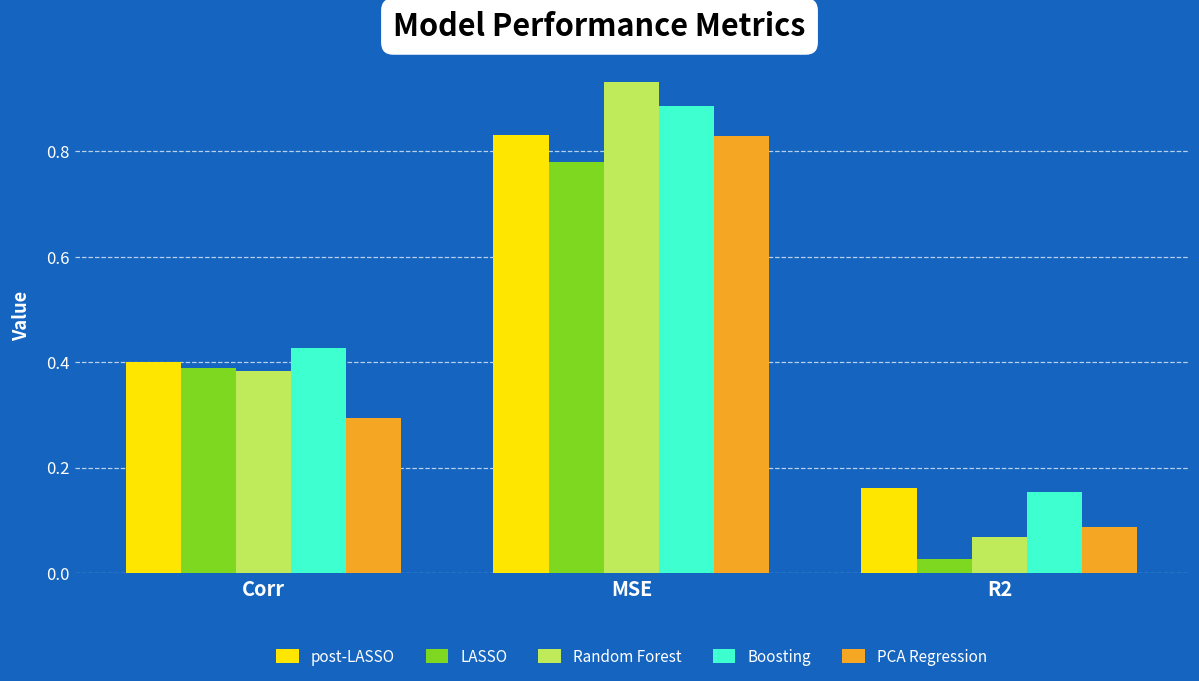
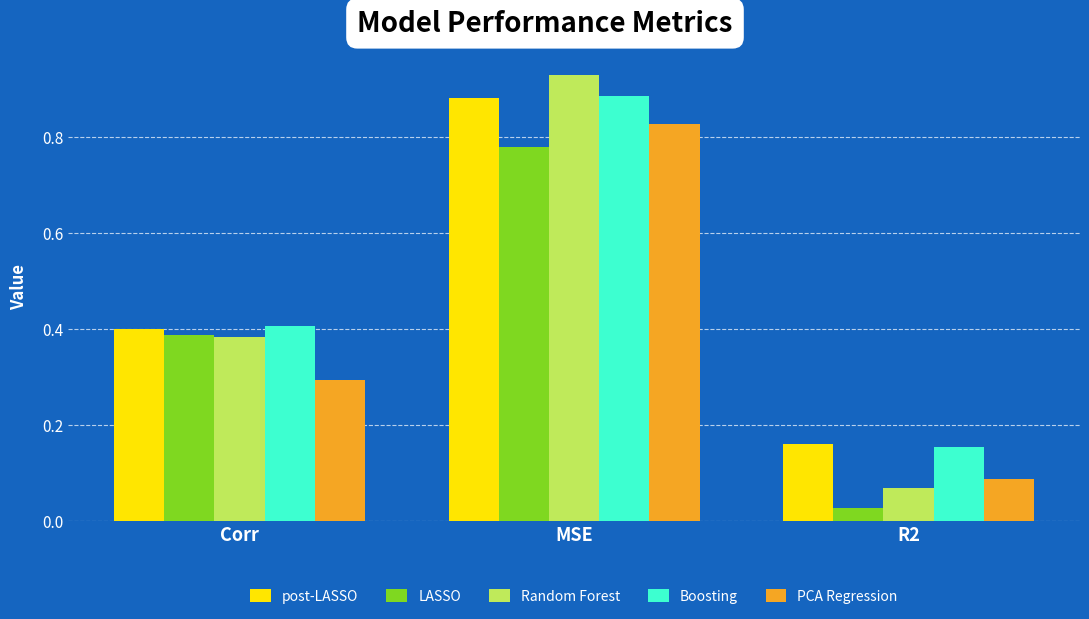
  {
    "post-LASSO": {
      "Corr": 0.40,
-     "MSE": 0.83,
+     "MSE": 0.88,
      "R2": 0.16
    },
    "LASSO": {
      "Corr": 0.39,
      "MSE": 0.78,
      "R2": 0.03
    },
    "Random Forest": {
      "Corr": 0.38,
      "MSE": 0.93,
      "R2": 0.07
    },
    "Boosting": {
-     "Corr": 0.43,
+     "Corr": 0.41,
      "MSE": 0.89,
      "R2": 0.15
    },
    "PCA Regression": {
      "Corr": 0.29,
      "MSE": 0.83,
      "R2": 0.09
    }
  }
